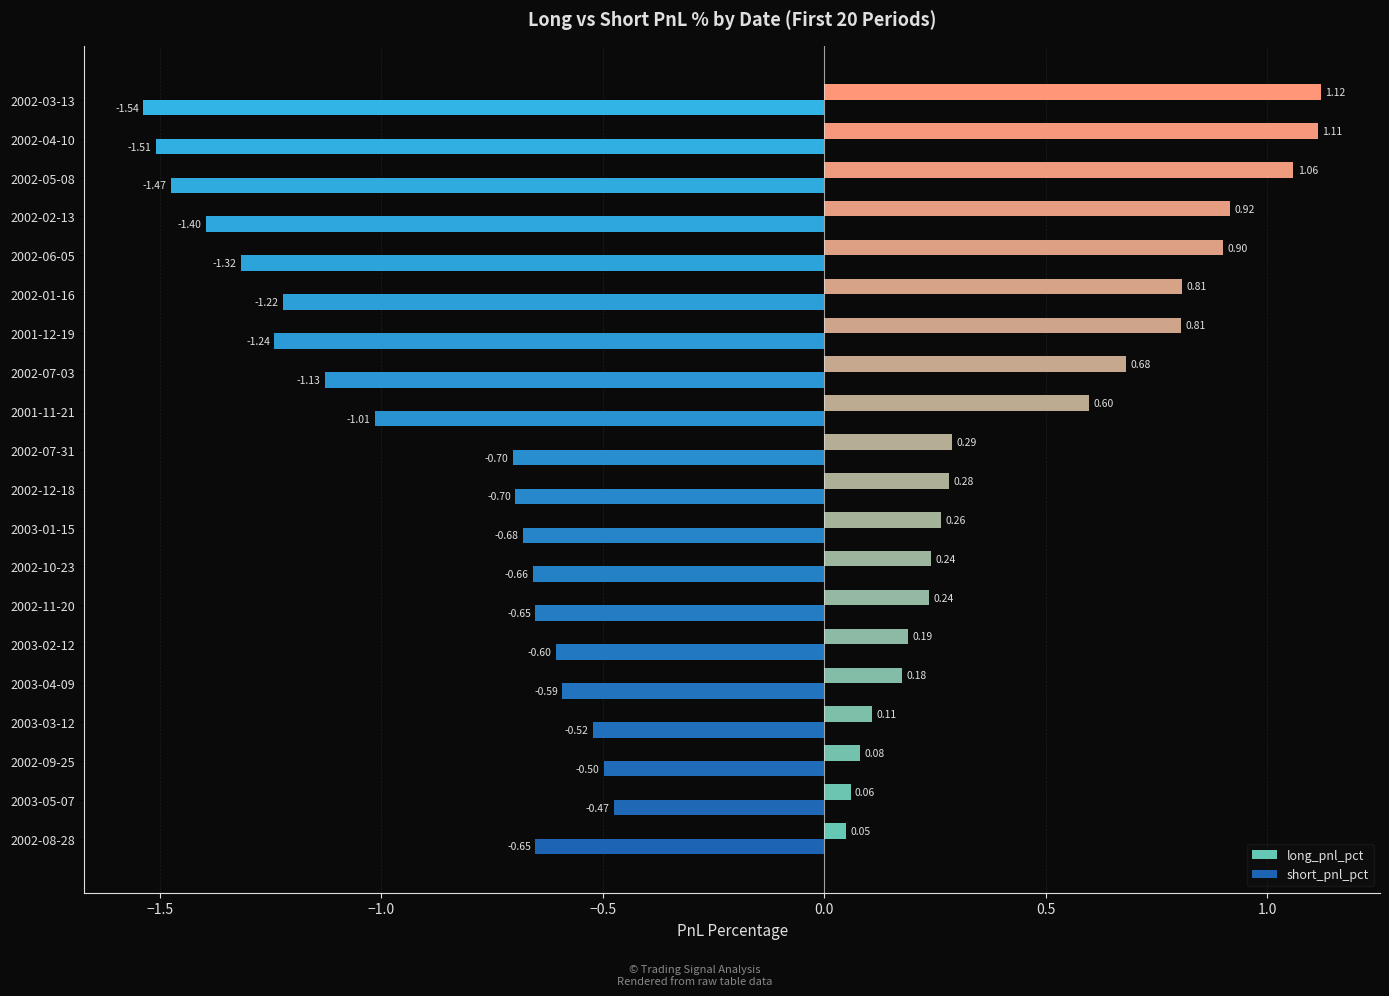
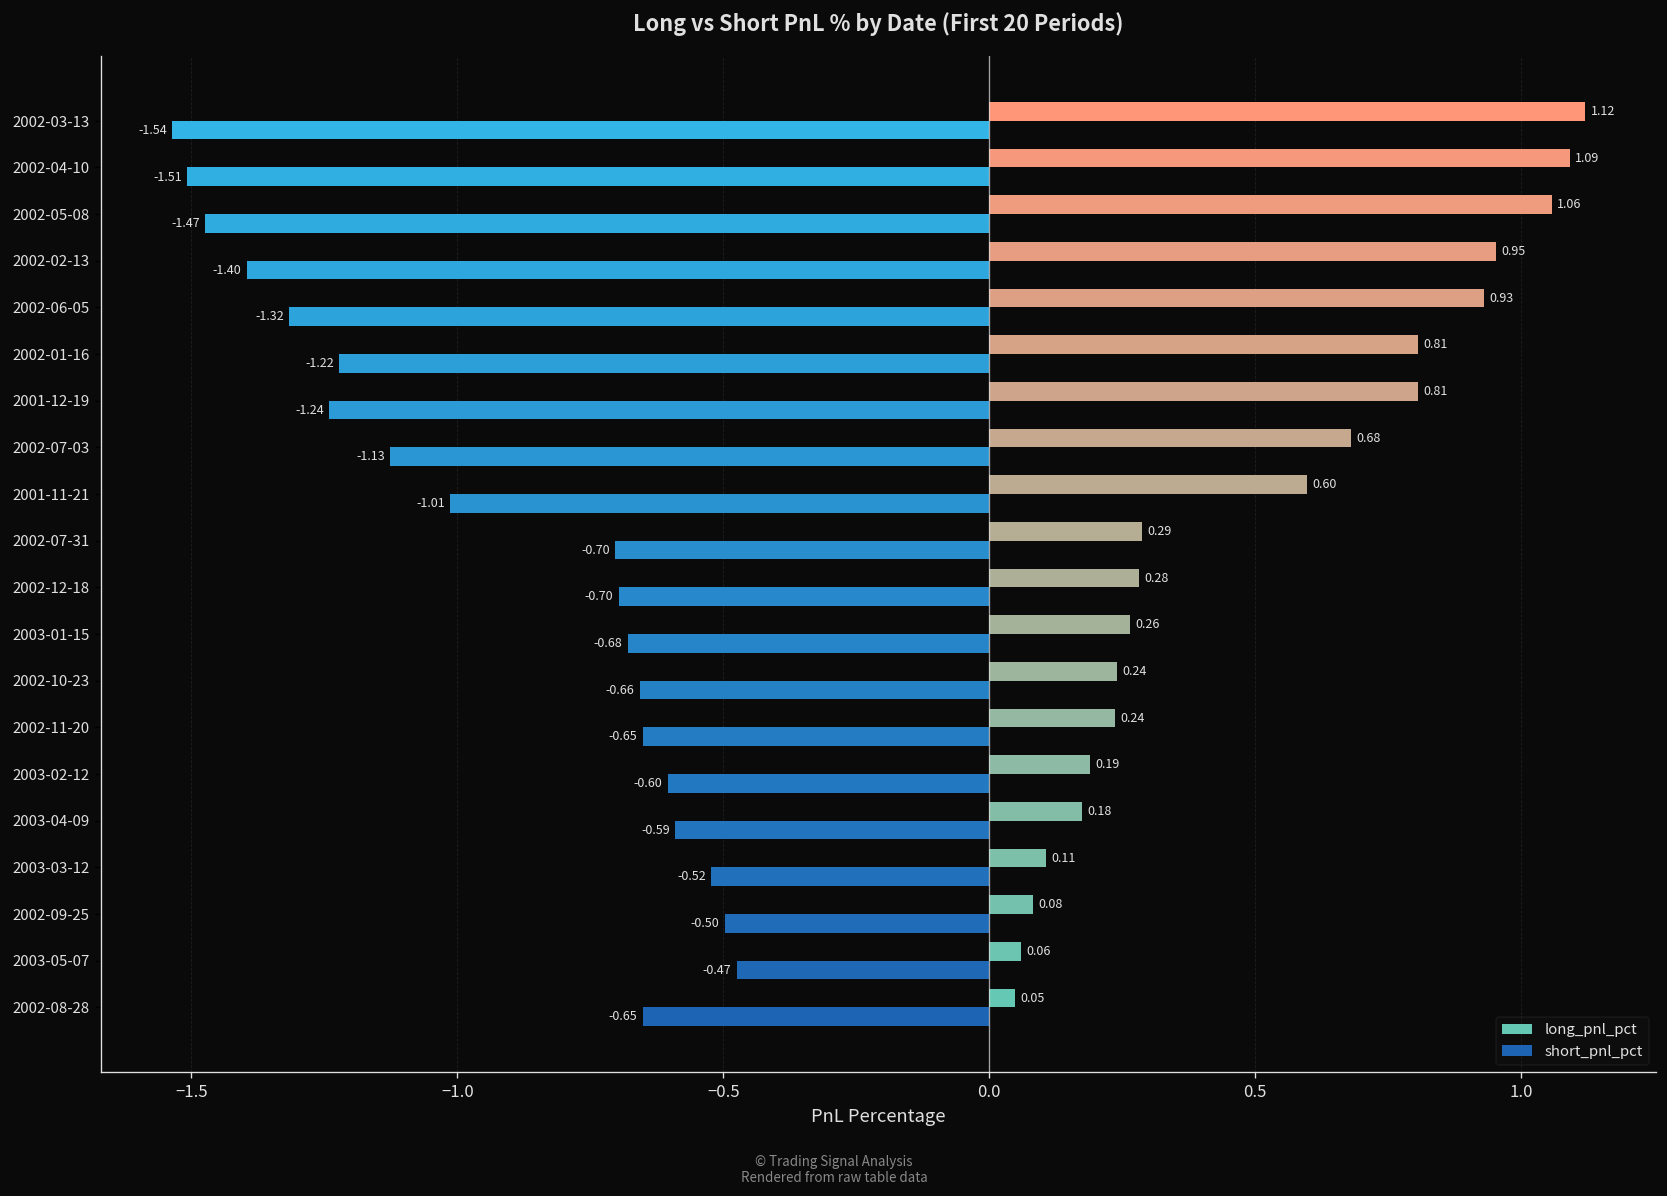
  {
    "long_pnl_pct": {
      "2002-03-13": 1.12,
-     "2002-04-10": 1.11,
+     "2002-04-10": 1.09,
      "2002-05-08": 1.06,
-     "2002-02-13": 0.92,
-     "2002-06-05": 0.90,
+     "2002-02-13": 0.95,
+     "2002-06-05": 0.93,
      "2002-01-16": 0.81,
      "2001-12-19": 0.81,
      "2002-07-03": 0.68,
      "2001-11-21": 0.60,
      "2002-07-31": 0.29,
      "2002-12-18": 0.28,
      "2003-01-15": 0.26,
      "2002-10-23": 0.24,
      "2002-11-20": 0.24,
      "2003-02-12": 0.19,
      "2003-04-09": 0.18,
      "2003-03-12": 0.11,
      "2002-09-25": 0.08,
      "2003-05-07": 0.06,
      "2002-08-28": 0.05
    },
    "short_pnl_pct": {
      "2002-03-13": -1.54,
      "2002-04-10": -1.51,
      "2002-05-08": -1.47,
      "2002-02-13": -1.40,
      "2002-06-05": -1.32,
      "2002-01-16": -1.22,
      "2001-12-19": -1.24,
      "2002-07-03": -1.13,
      "2001-11-21": -1.01,
      "2002-07-31": -0.70,
      "2002-12-18": -0.70,
      "2003-01-15": -0.68,
      "2002-10-23": -0.66,
      "2002-11-20": -0.65,
      "2003-02-12": -0.60,
      "2003-04-09": -0.59,
      "2003-03-12": -0.52,
      "2002-09-25": -0.50,
      "2003-05-07": -0.47,
      "2002-08-28": -0.65
    }
  }
